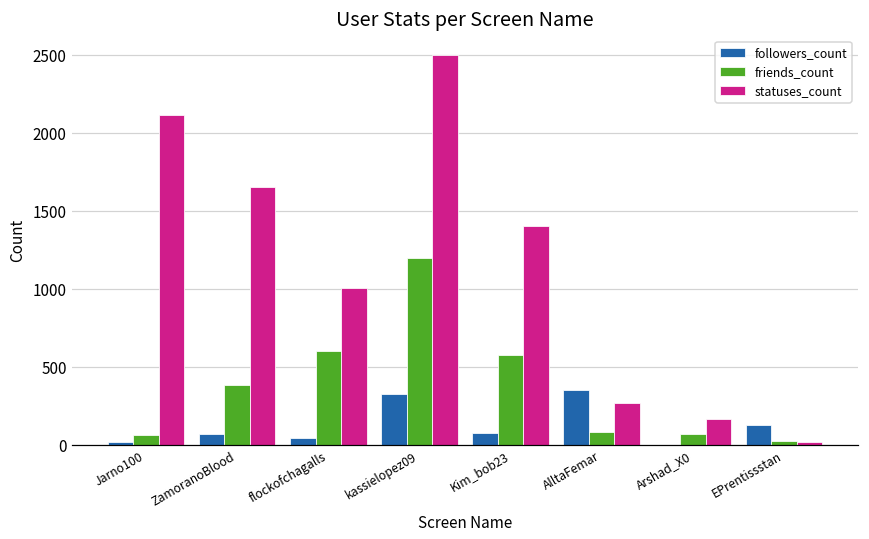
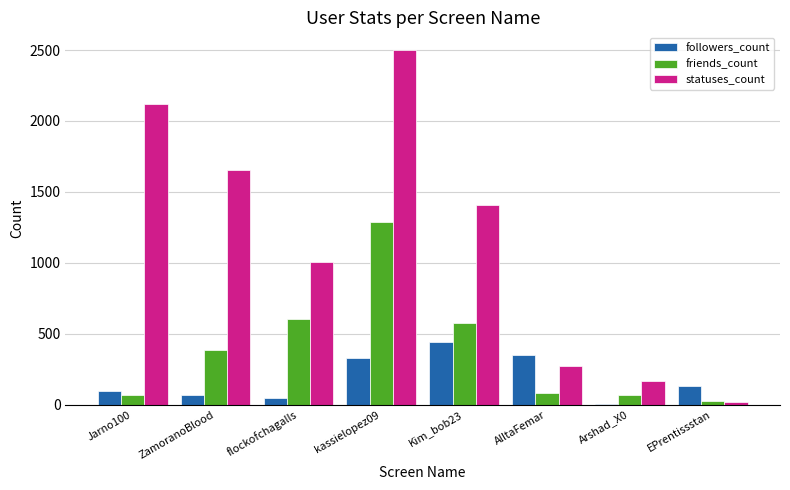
  {
    "followers_count": {
-     "Jarno100": 20,
+     "Jarno100": 90,
      "ZamoranoBlood": 70,
      "flockofchagalls": 50,
      "kassielopez09": 330,
-     "Kim_bob23": 80,
+     "Kim_bob23": 440,
      "AlltaFemar": 350,
      "EPrentissstan": 130
    },
    "friends_count": {
      "Jarno100": 70,
      "ZamoranoBlood": 390,
      "flockofchagalls": 600,
-     "kassielopez09": 1200,
+     "kassielopez09": 1290,
      "Kim_bob23": 580,
      "AlltaFemar": 80,
      "Arshad_X0": 70,
      "EPrentissstan": 30
    },
    "statuses_count": {
      "Jarno100": 2120,
      "ZamoranoBlood": 1650,
      "flockofchagalls": 1010,
      "kassielopez09": 2500,
      "Kim_bob23": 1400,
      "AlltaFemar": 270,
      "Arshad_X0": 170
    }
  }
